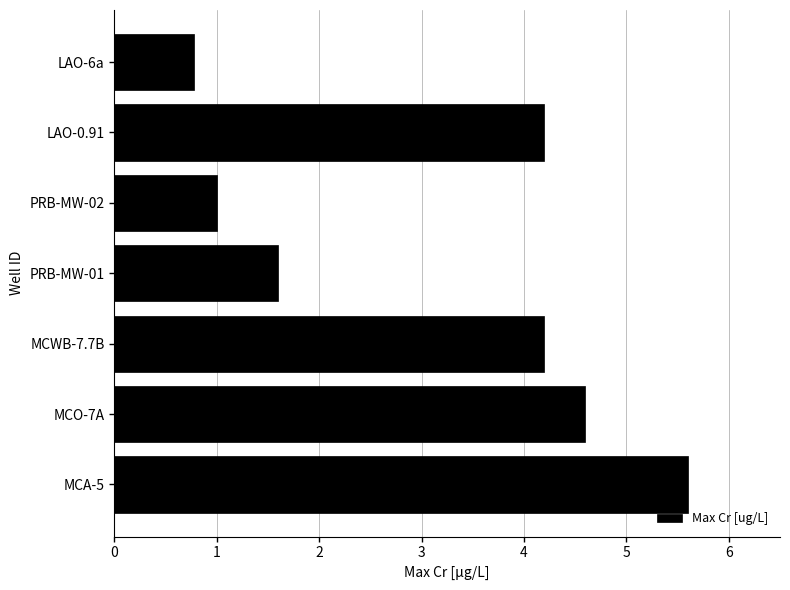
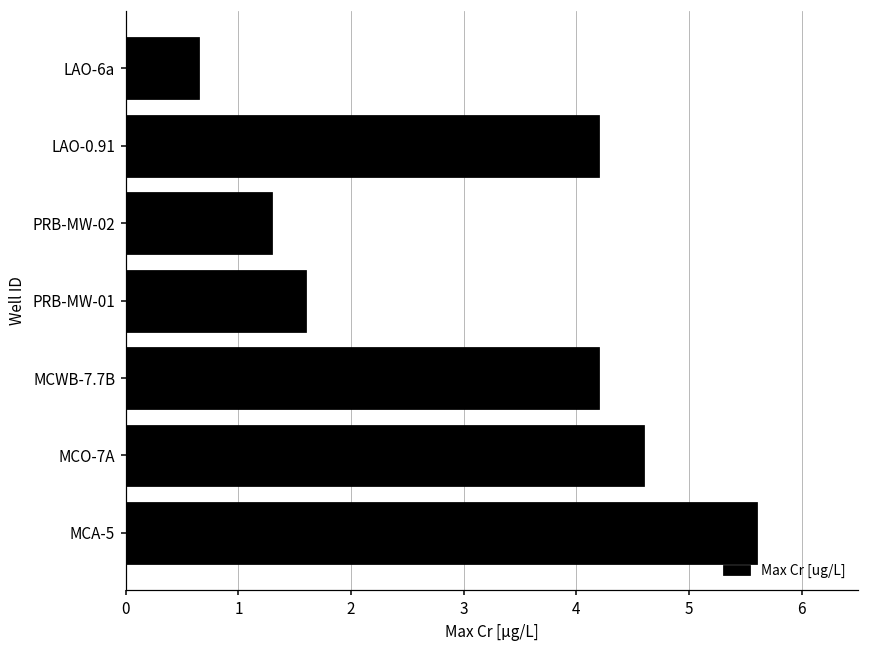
  {
-   "LAO-6a": 0.78,
+   "LAO-6a": 0.65,
    "LAO-0.91": 4.20,
-   "PRB-MW-02": 1.0,
+   "PRB-MW-02": 1.3,
    "PRB-MW-01": 1.60,
    "MCWB-7.7B": 4.20,
    "MCO-7A": 4.60,
    "MCA-5": 5.60
  }
